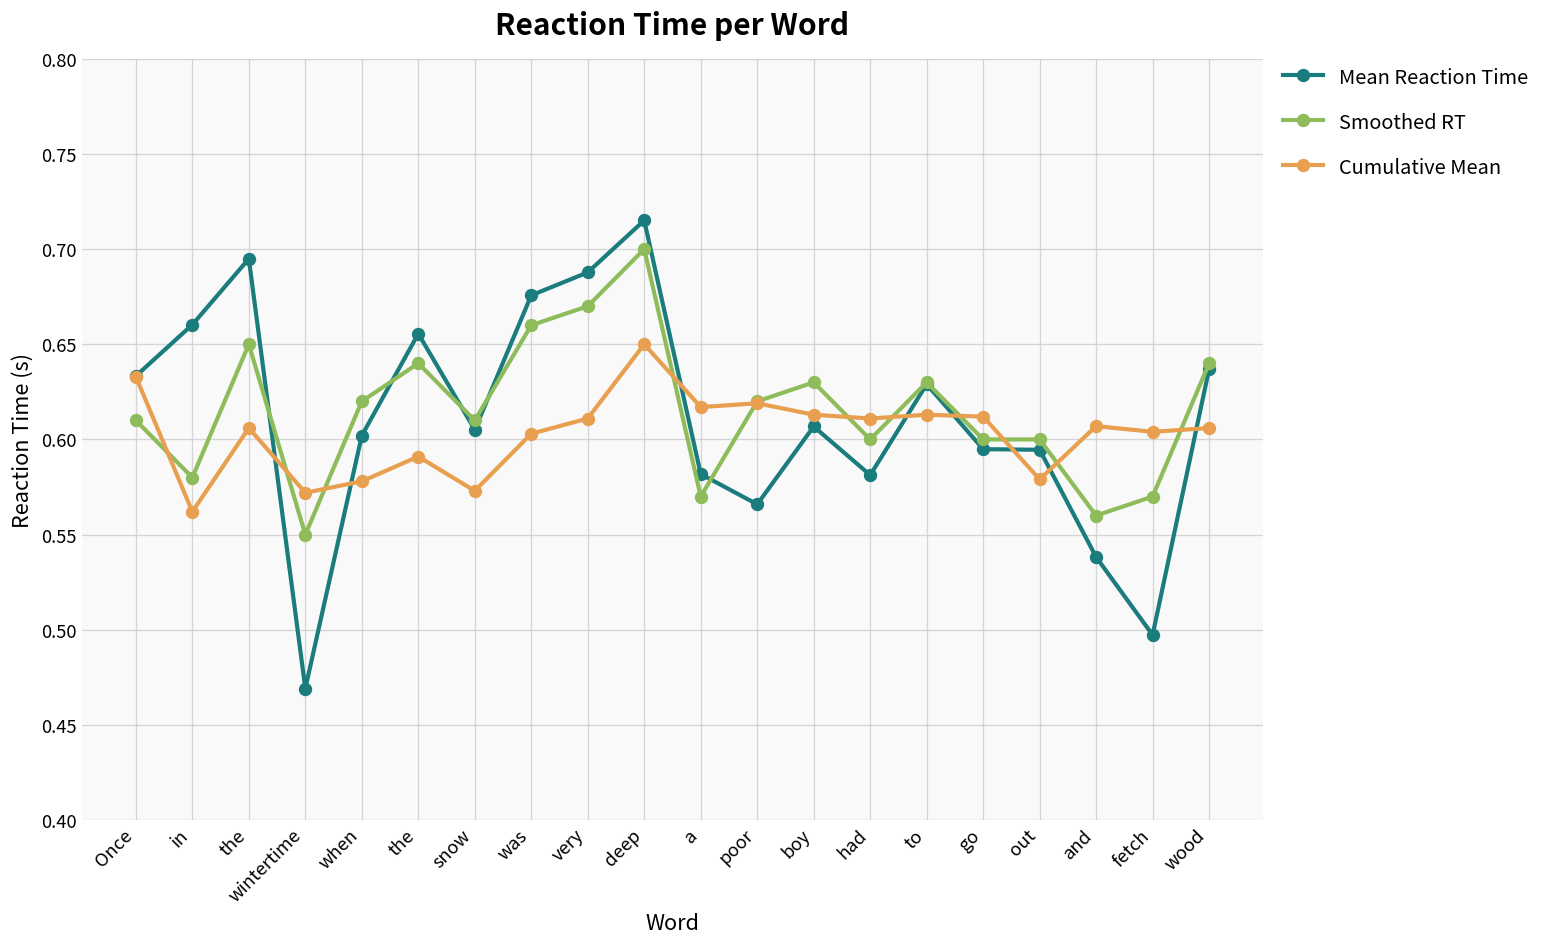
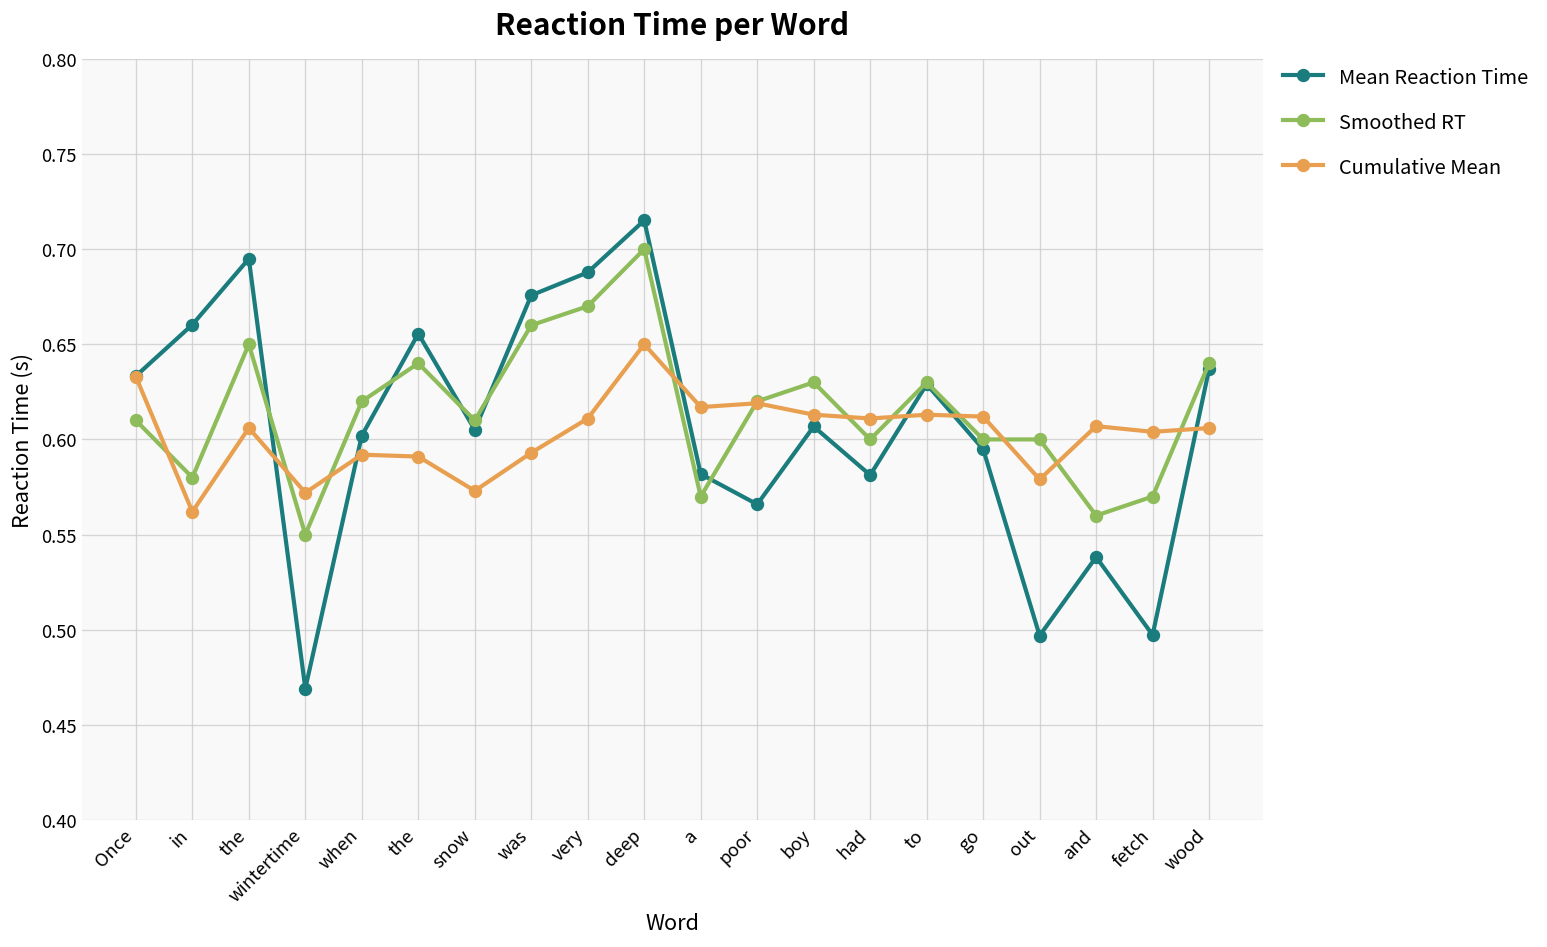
  {
    "Mean Reaction Time": {
      "in": 0.660,
      "wintertime": 0.469,
      "when": 0.602,
      "snow": 0.605,
      "was": 0.676,
      "very": 0.688,
      "deep": 0.715,
      "a": 0.582,
      "poor": 0.566,
      "boy": 0.607,
      "had": 0.581,
      "go": 0.595,
-     "out": 0.595,
+     "out": 0.497,
      "and": 0.538,
      "fetch": 0.497,
      "wood": 0.637
    },
    "Smoothed RT": {
      "Once": 0.610,
      "in": 0.580,
      "wintertime": 0.550,
      "when": 0.620,
      "snow": 0.610,
      "was": 0.660,
      "very": 0.670,
      "deep": 0.700,
      "a": 0.570,
      "boy": 0.630,
      "had": 0.600,
      "go": 0.600,
      "out": 0.600,
      "and": 0.560,
      "fetch": 0.570,
      "wood": 0.640
    },
    "Cumulative Mean": {
      "in": 0.562,
      "wintertime": 0.572,
-     "when": 0.578,
+     "when": 0.592,
      "snow": 0.573,
-     "was": 0.603,
+     "was": 0.593,
      "very": 0.611,
      "deep": 0.650,
      "a": 0.617,
      "boy": 0.613,
      "had": 0.611,
      "to": 0.613,
      "go": 0.612,
      "out": 0.579,
      "and": 0.607,
      "fetch": 0.604,
      "wood": 0.606
    }
  }
